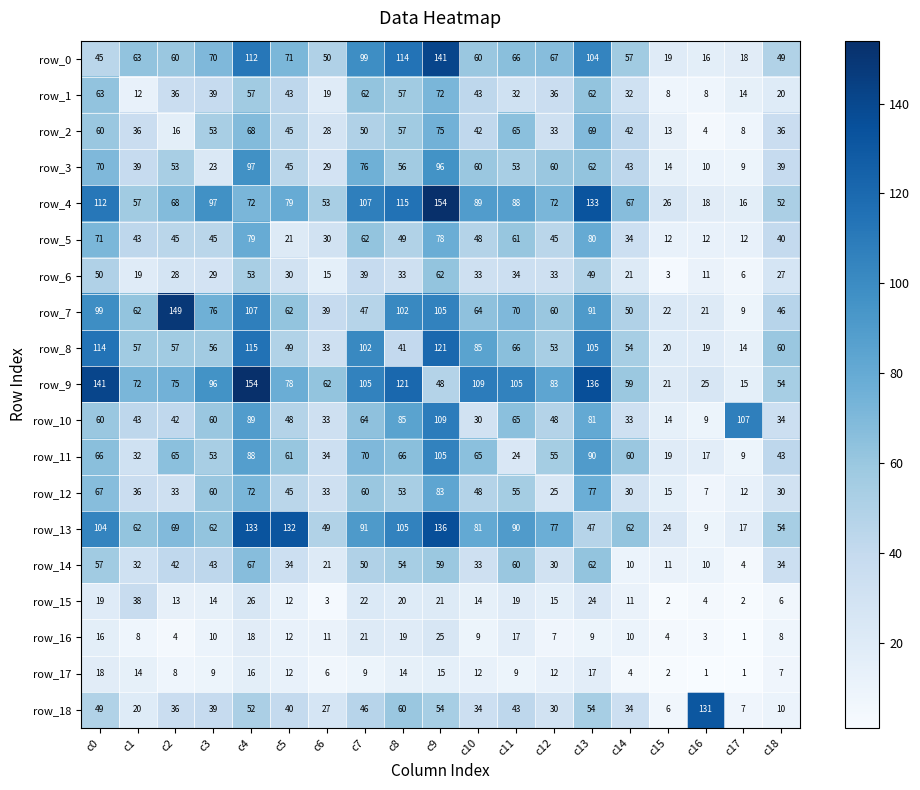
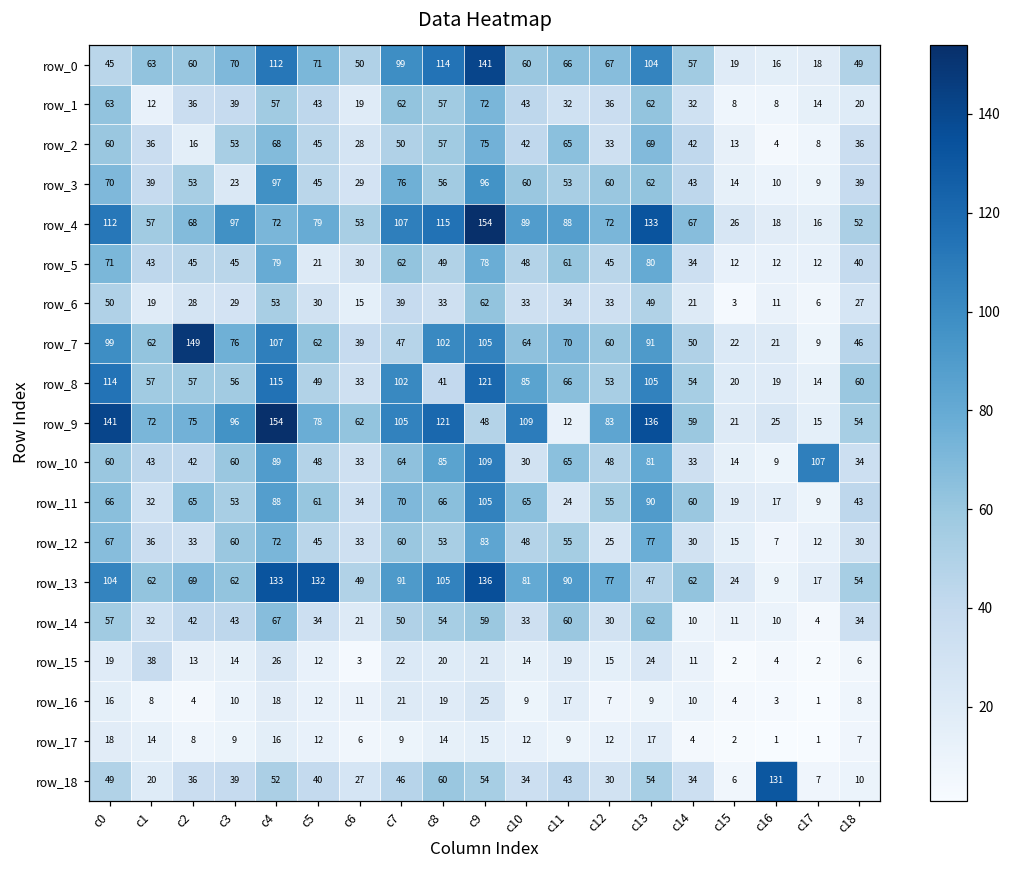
  {
    "row_9": {
      "c0": 141,
      "c1": 72,
      "c2": 75,
      "c3": 96,
      "c4": 154,
      "c5": 78,
      "c6": 62,
      "c7": 105,
      "c8": 121,
      "c9": 48,
      "c10": 109,
-     "c11": 105,
+     "c11": 12,
      "c12": 83,
      "c13": 136,
      "c14": 59,
      "c15": 21,
      "c16": 25,
      "c17": 15,
      "c18": 54
    }
  }
